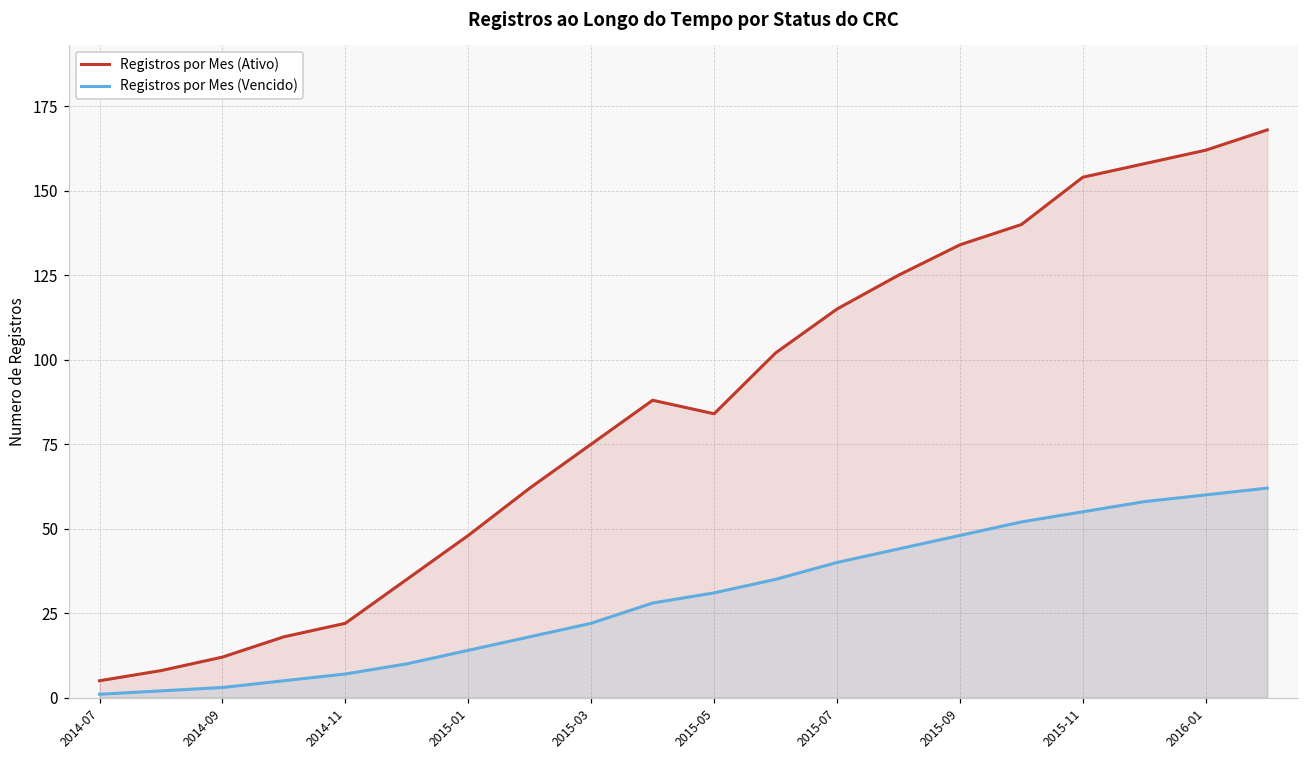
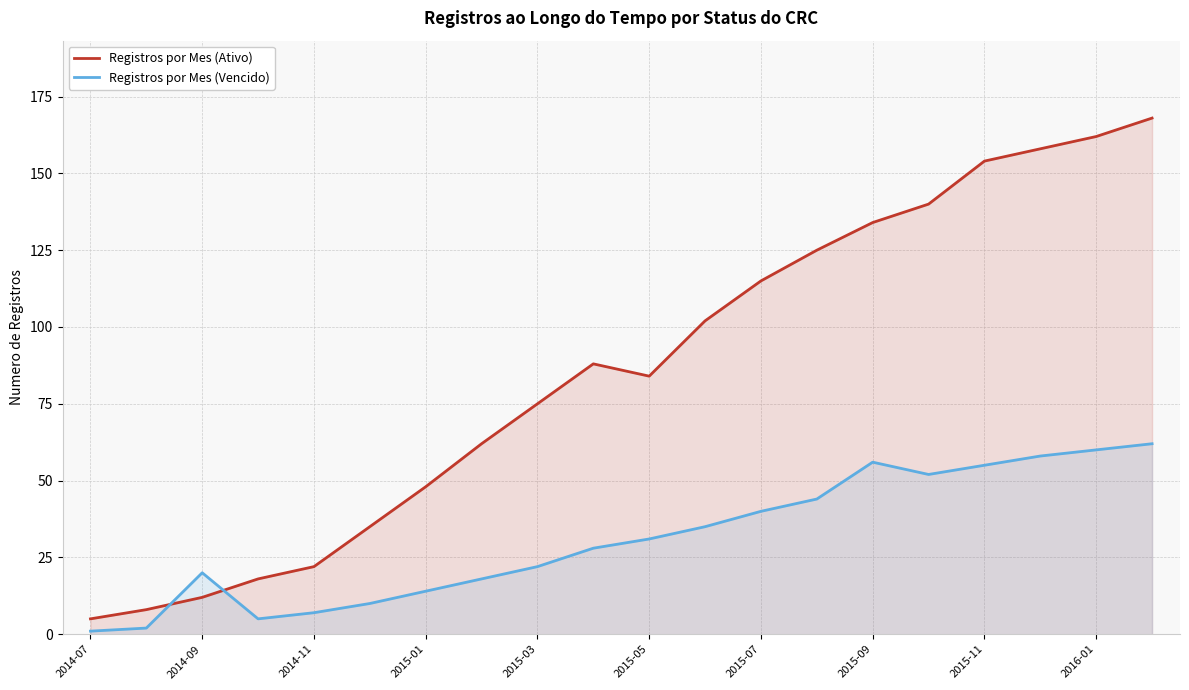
  {
    "Registros por Mes (Ativo)": {
      "2014-07": 5,
      "2014-09": 12,
      "2014-11": 22,
      "2015-01": 48,
      "2015-03": 75,
      "2015-05": 84,
      "2015-07": 115,
      "2015-09": 134,
      "2015-11": 154,
      "2016-01": 162
    },
    "Registros por Mes (Vencido)": {
      "2014-07": 1,
-     "2014-09": 3,
+     "2014-09": 20,
      "2014-11": 7,
      "2015-01": 14,
      "2015-03": 22,
      "2015-05": 31,
      "2015-07": 40,
-     "2015-09": 48,
+     "2015-09": 56,
      "2015-11": 55,
      "2016-01": 60
    }
  }
